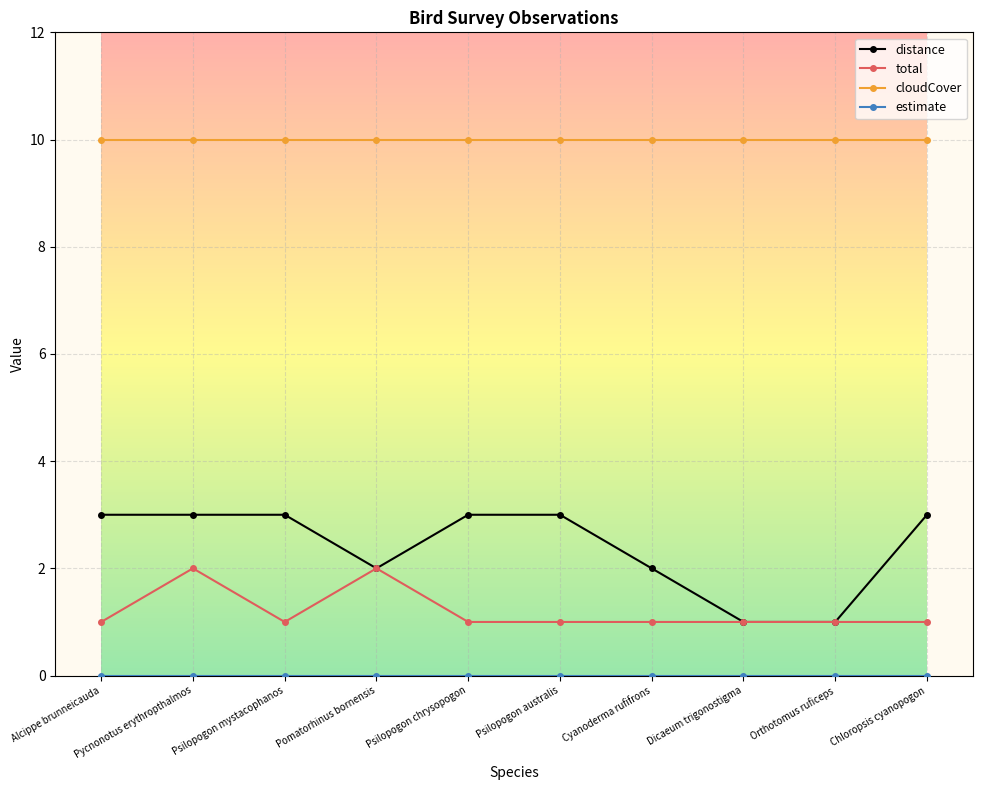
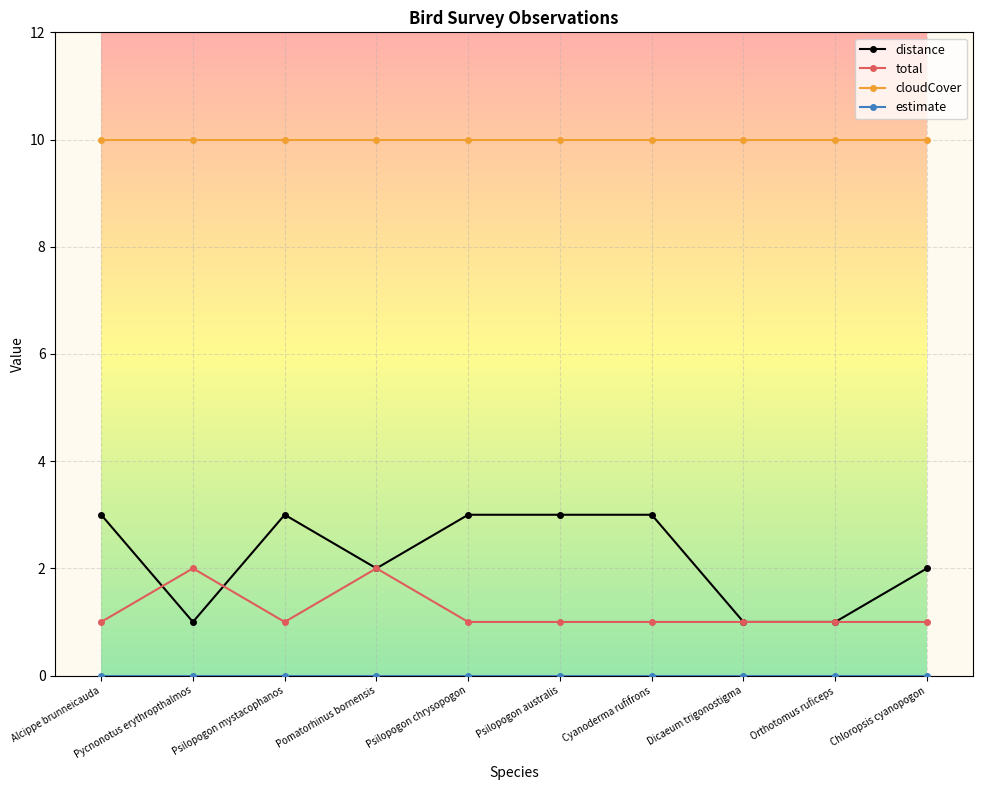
  {
    "distance": {
      "Alcippe brunneicauda": 3,
-     "Pycnonotus erythropthalmos": 3,
+     "Pycnonotus erythropthalmos": 1,
      "Psilopogon mystacophanos": 3,
      "Psilopogon chrysopogon": 3,
      "Psilopogon australis": 3,
-     "Cyanoderma rufifrons": 2,
-     "Chloropsis cyanopogon": 3
+     "Cyanoderma rufifrons": 3,
+     "Chloropsis cyanopogon": 2
    },
    "total": {
      "Alcippe brunneicauda": 1,
      "Pycnonotus erythropthalmos": 2,
      "Psilopogon mystacophanos": 1,
      "Psilopogon chrysopogon": 1,
      "Psilopogon australis": 1,
      "Cyanoderma rufifrons": 1,
      "Chloropsis cyanopogon": 1
    },
    "cloudCover": {
      "Alcippe brunneicauda": 10,
      "Pycnonotus erythropthalmos": 10,
      "Psilopogon mystacophanos": 10,
      "Pomatorhinus bornensis": 10,
      "Psilopogon chrysopogon": 10,
      "Psilopogon australis": 10,
      "Cyanoderma rufifrons": 10,
      "Dicaeum trigonostigma": 10,
      "Orthotomus ruficeps": 10,
      "Chloropsis cyanopogon": 10
    },
    "estimate": {
      "Alcippe brunneicauda": 0,
      "Pycnonotus erythropthalmos": 0,
      "Psilopogon mystacophanos": 0,
      "Pomatorhinus bornensis": 0,
      "Psilopogon chrysopogon": 0,
      "Psilopogon australis": 0,
      "Cyanoderma rufifrons": 0,
      "Dicaeum trigonostigma": 0,
      "Orthotomus ruficeps": 0,
      "Chloropsis cyanopogon": 0
    }
  }
